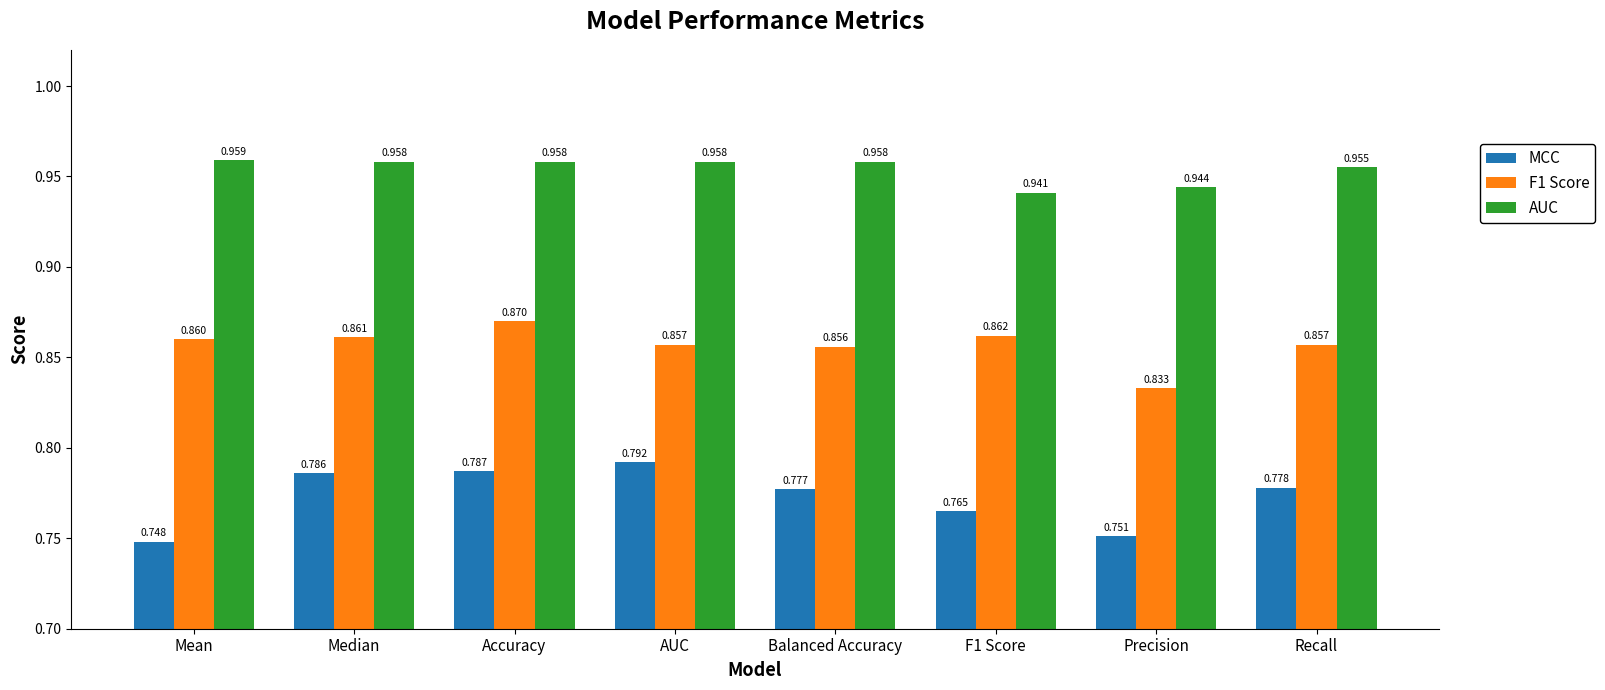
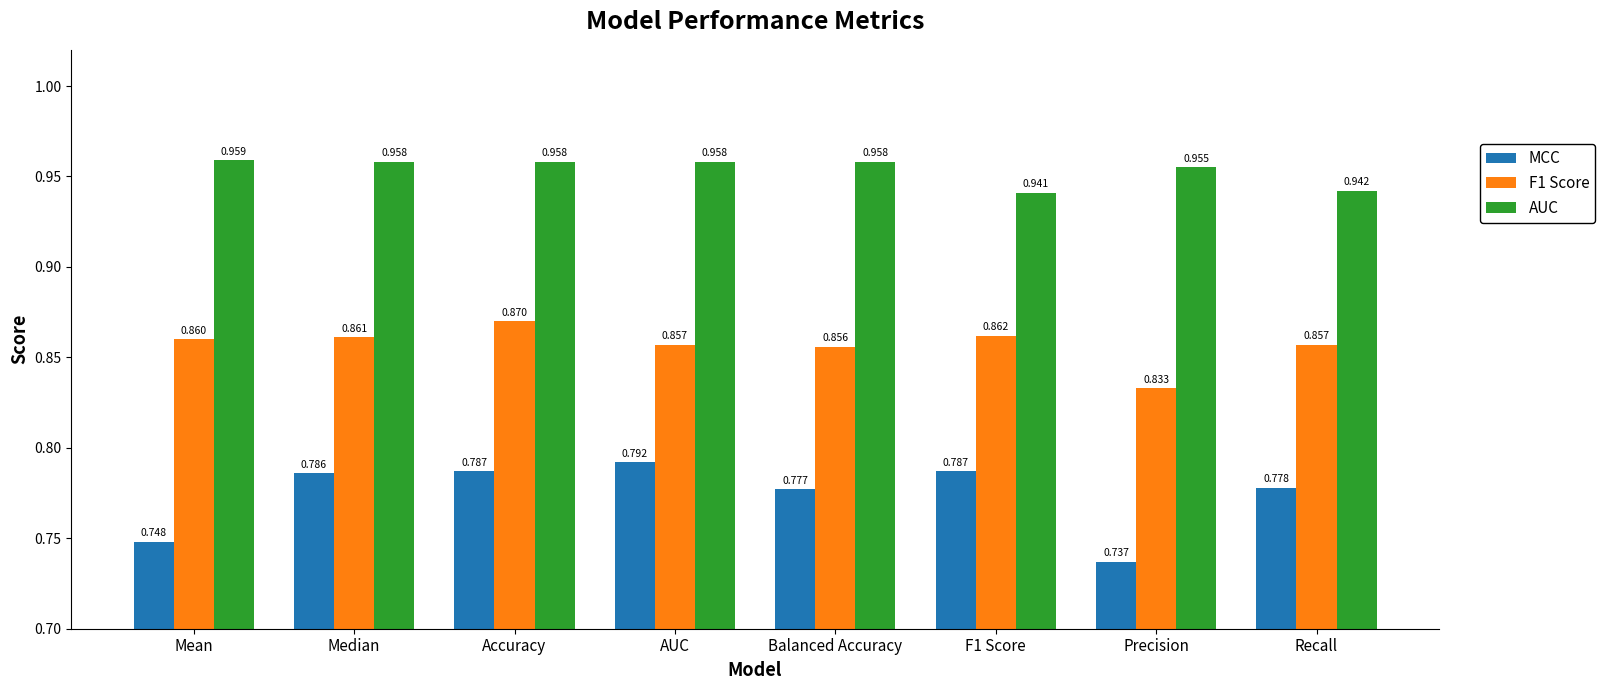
  {
    "MCC": {
      "Mean": 0.748,
      "Median": 0.786,
      "Accuracy": 0.787,
      "AUC": 0.792,
      "Balanced Accuracy": 0.777,
-     "F1 Score": 0.765,
-     "Precision": 0.751,
+     "F1 Score": 0.787,
+     "Precision": 0.737,
      "Recall": 0.778
    },
    "F1 Score": {
      "Mean": 0.860,
      "Median": 0.861,
      "Accuracy": 0.870,
      "AUC": 0.857,
      "Balanced Accuracy": 0.856,
      "F1 Score": 0.862,
      "Precision": 0.833,
      "Recall": 0.857
    },
    "AUC": {
      "Mean": 0.959,
      "Median": 0.958,
      "Accuracy": 0.958,
      "AUC": 0.958,
      "Balanced Accuracy": 0.958,
      "F1 Score": 0.941,
-     "Precision": 0.944,
-     "Recall": 0.955
+     "Precision": 0.955,
+     "Recall": 0.942
    }
  }
